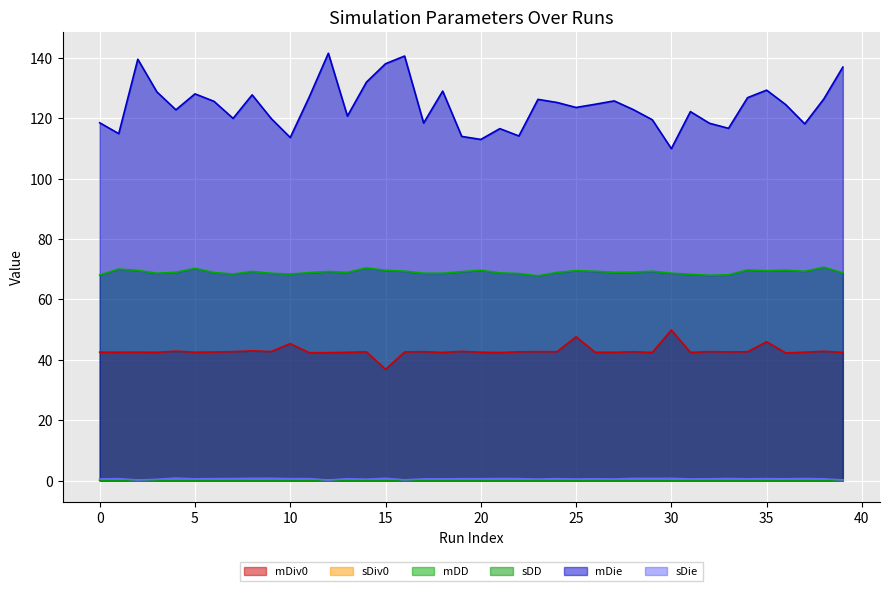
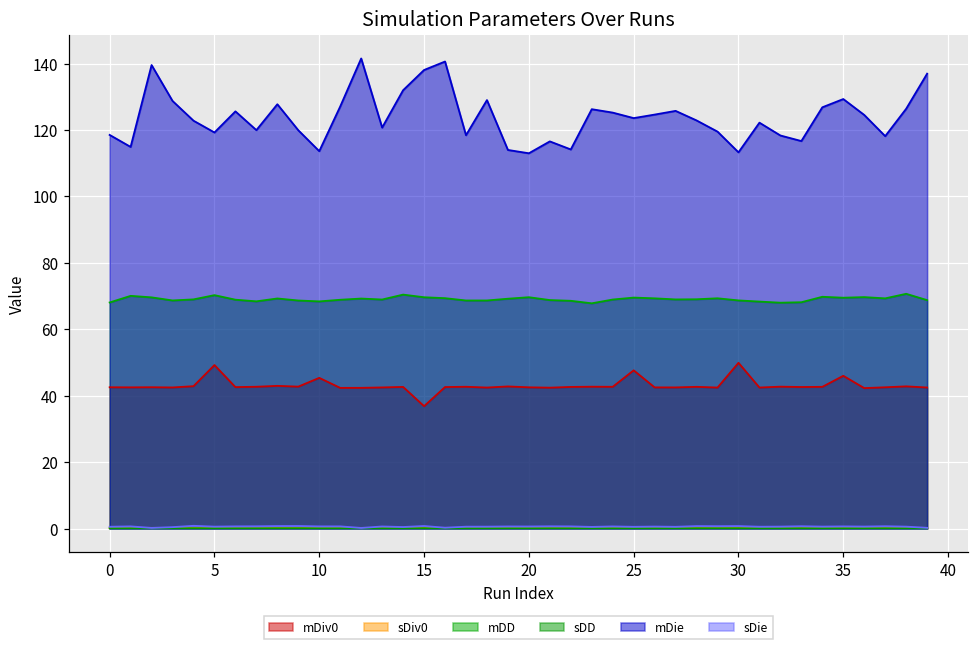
  {
    "mDiv0": {
      "0": 43,
-     "5": 43,
+     "5": 49,
      "10": 45,
      "15": 37,
      "20": 43,
      "25": 48,
      "30": 50,
      "35": 46
    },
    "mDie": {
      "0": 119,
-     "5": 128,
+     "5": 119,
      "10": 114,
      "15": 138,
      "20": 113,
      "25": 124,
-     "30": 110,
+     "30": 113,
      "35": 129
    }
  }
